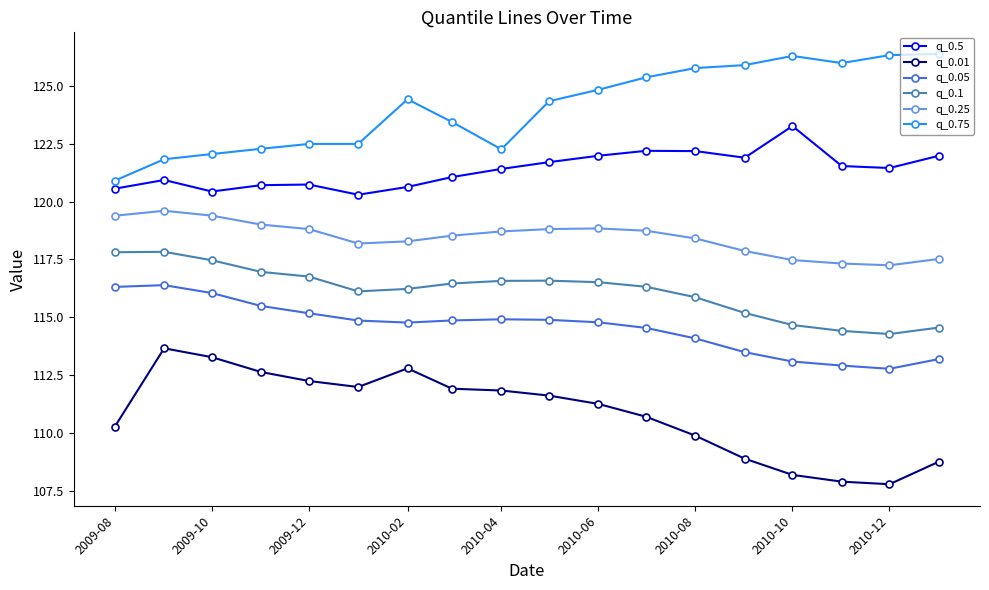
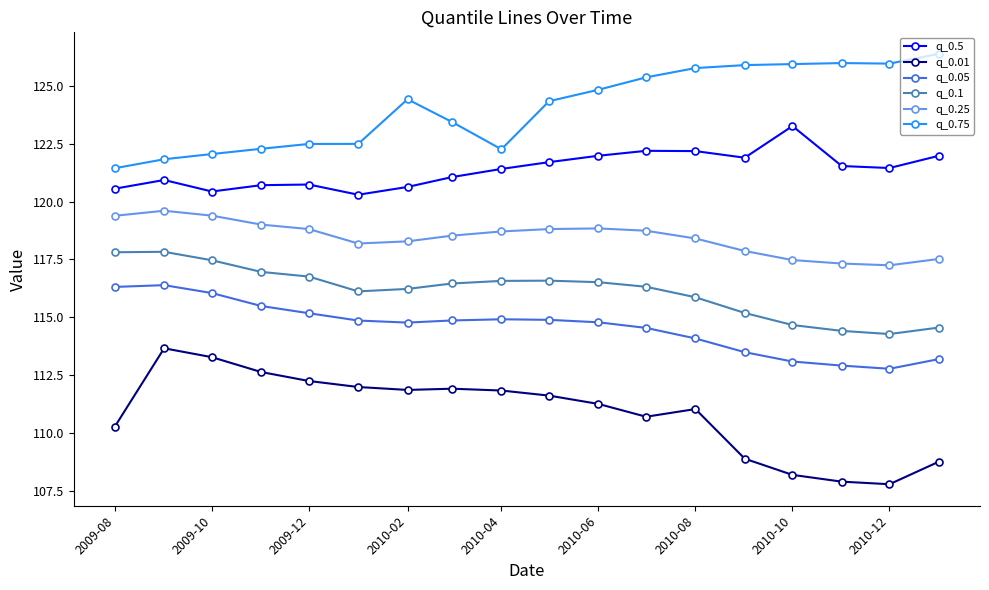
  {
    "q_0.5": {
      "2009-08": 120.6,
      "2009-10": 120.4,
      "2009-12": 120.7,
      "2010-02": 120.6,
      "2010-04": 121.4,
      "2010-06": 122.0,
      "2010-08": 122.2,
      "2010-10": 123.3,
      "2010-12": 121.4
    },
    "q_0.01": {
      "2009-08": 110.3,
      "2009-10": 113.3,
      "2009-12": 112.2,
-     "2010-02": 112.8,
+     "2010-02": 111.9,
      "2010-04": 111.8,
      "2010-06": 111.2,
-     "2010-08": 109.9,
+     "2010-08": 111.0,
      "2010-10": 108.2,
      "2010-12": 107.8
    },
    "q_0.75": {
-     "2009-08": 120.9,
+     "2009-08": 121.4,
      "2009-10": 122.1,
      "2009-12": 122.5,
      "2010-02": 124.4,
      "2010-04": 122.3,
      "2010-06": 124.8,
      "2010-08": 125.8,
-     "2010-10": 126.3,
-     "2010-12": 126.3
+     "2010-10": 125.9,
+     "2010-12": 126.0
    }
  }
